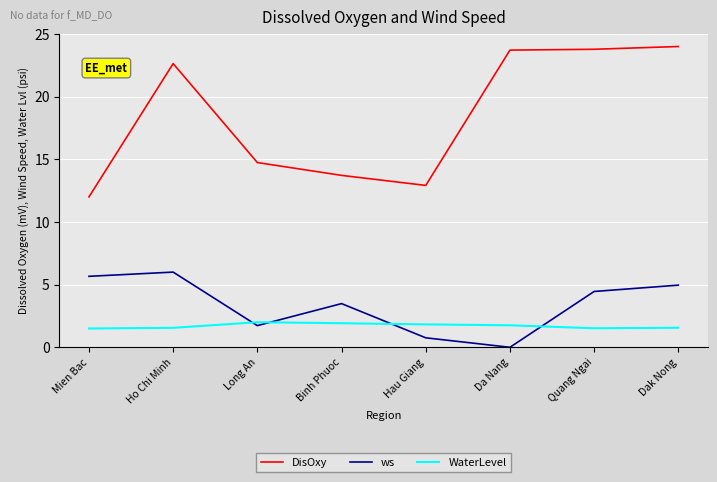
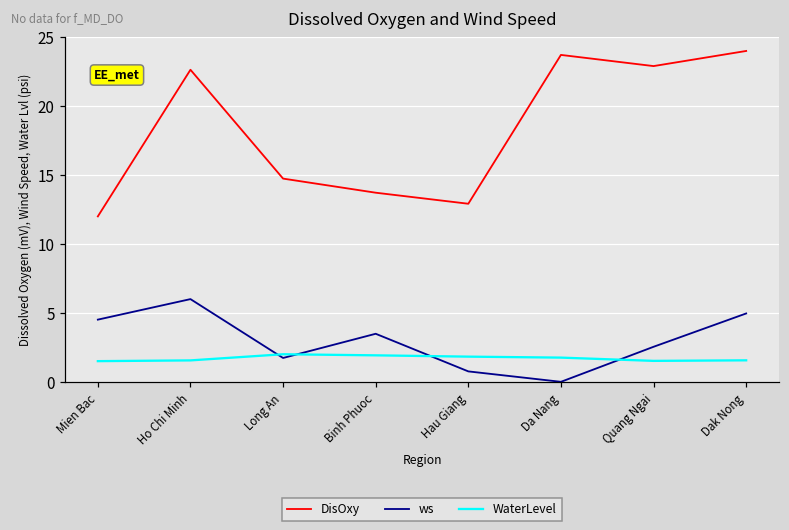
  {
    "DisOxy": {
      "Mien Bac": 12.0,
      "Ho Chi Minh": 22.6,
      "Long An": 14.7,
      "Binh Phuoc": 13.7,
      "Hau Giang": 12.9,
      "Da Nang": 23.7,
-     "Quang Ngai": 23.8,
+     "Quang Ngai": 22.9,
      "Dak Nong": 24.0
    },
    "ws": {
-     "Mien Bac": 5.7,
+     "Mien Bac": 4.5,
      "Ho Chi Minh": 6.0,
      "Long An": 1.7,
      "Binh Phuoc": 3.5,
      "Hau Giang": 0.8,
      "Da Nang": 0.0,
-     "Quang Ngai": 4.5,
+     "Quang Ngai": 2.5,
      "Dak Nong": 5.0
    },
    "WaterLevel": {
      "Mien Bac": 1.5,
      "Ho Chi Minh": 1.6,
      "Long An": 2.0,
      "Binh Phuoc": 1.9,
      "Hau Giang": 1.8,
      "Da Nang": 1.8,
      "Quang Ngai": 1.5,
      "Dak Nong": 1.6
    }
  }
